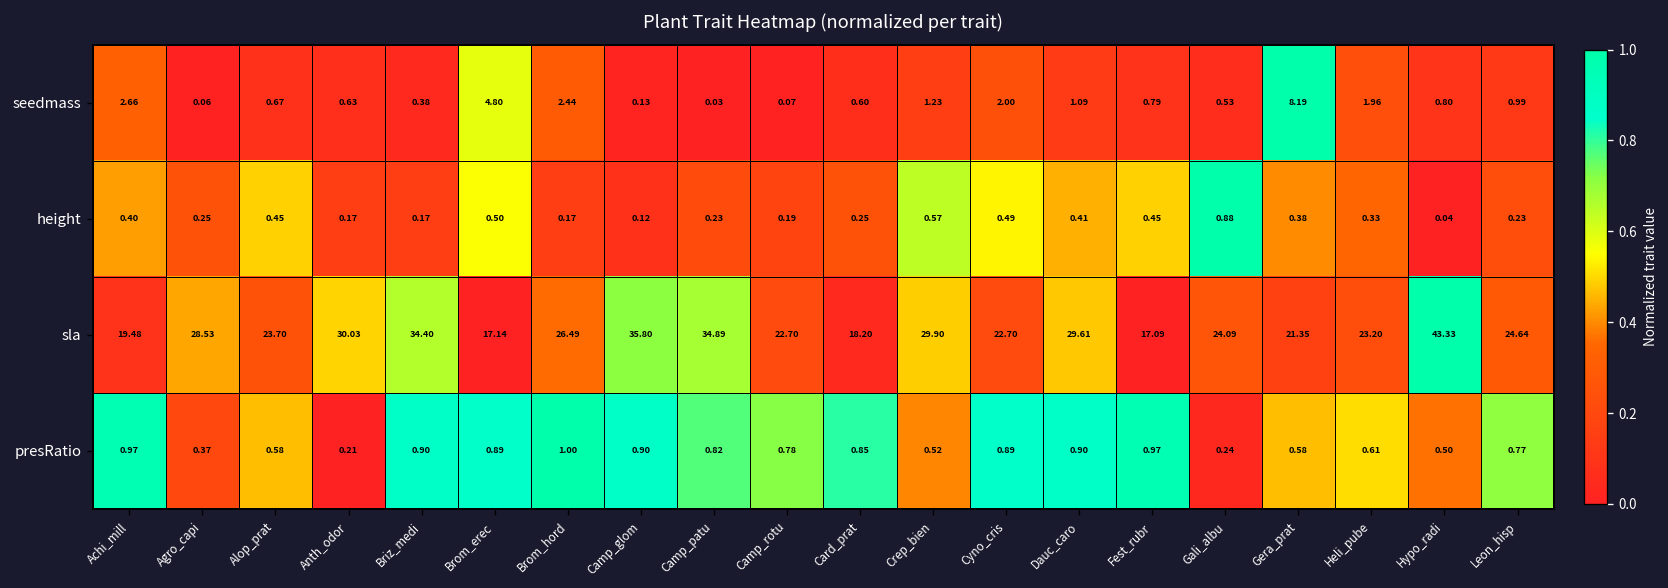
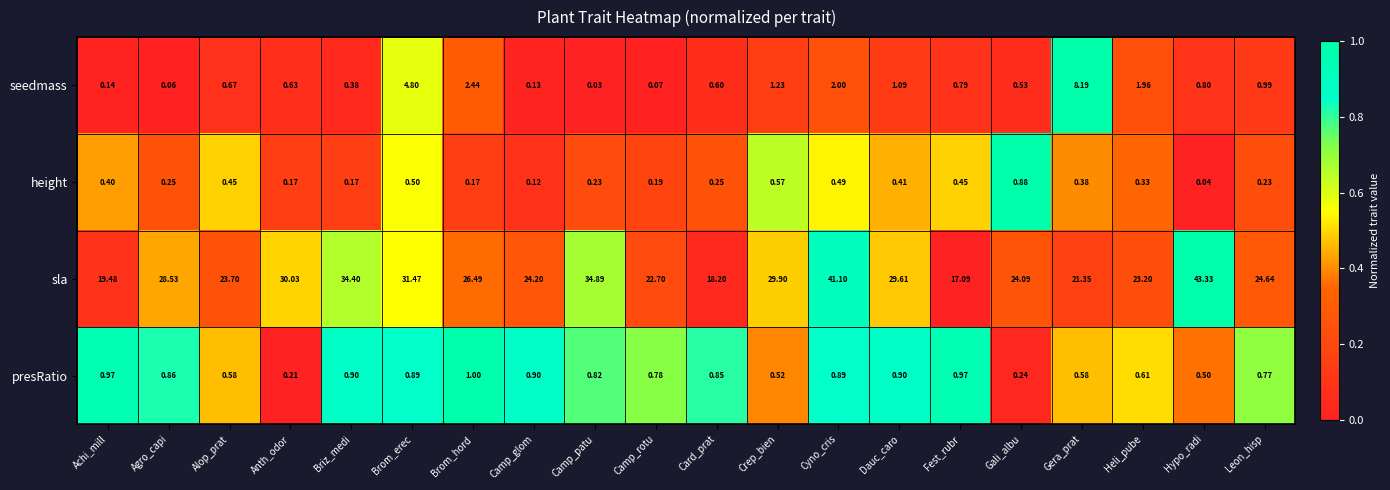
  {
    "seedmass": {
-     "Achi_mill": 2.66,
+     "Achi_mill": 0.14,
      "Agro_capi": 0.06,
      "Alop_prat": 0.67,
      "Anth_odor": 0.63,
      "Briz_medi": 0.38,
      "Brom_erec": 4.80,
      "Brom_hord": 2.44,
      "Camp_glom": 0.13,
      "Camp_patu": 0.03,
      "Camp_rotu": 0.07,
      "Card_prat": 0.60,
      "Crep_bien": 1.23,
      "Cyno_cris": 2.00,
      "Dauc_caro": 1.09,
      "Fest_rubr": 0.79,
      "Gali_albu": 0.53,
      "Gera_prat": 8.19,
      "Heli_pube": 1.96,
      "Hypo_radi": 0.80,
      "Leon_hisp": 0.99
    },
    "height": {
      "Achi_mill": 0.40,
      "Agro_capi": 0.25,
      "Alop_prat": 0.45,
      "Anth_odor": 0.17,
      "Briz_medi": 0.17,
      "Brom_erec": 0.50,
      "Brom_hord": 0.17,
      "Camp_glom": 0.12,
      "Camp_patu": 0.23,
      "Camp_rotu": 0.19,
      "Card_prat": 0.25,
      "Crep_bien": 0.57,
      "Cyno_cris": 0.49,
      "Dauc_caro": 0.41,
      "Fest_rubr": 0.45,
      "Gali_albu": 0.88,
      "Gera_prat": 0.38,
      "Heli_pube": 0.33,
      "Hypo_radi": 0.04,
      "Leon_hisp": 0.23
    },
    "sla": {
      "Achi_mill": 19.48,
      "Agro_capi": 28.53,
      "Alop_prat": 23.70,
      "Anth_odor": 30.03,
      "Briz_medi": 34.40,
-     "Brom_erec": 17.14,
+     "Brom_erec": 31.47,
      "Brom_hord": 26.49,
-     "Camp_glom": 35.80,
+     "Camp_glom": 24.20,
      "Camp_patu": 34.89,
      "Camp_rotu": 22.70,
      "Card_prat": 18.20,
      "Crep_bien": 29.90,
-     "Cyno_cris": 22.70,
+     "Cyno_cris": 41.10,
      "Dauc_caro": 29.61,
      "Fest_rubr": 17.09,
      "Gali_albu": 24.09,
      "Gera_prat": 21.35,
      "Heli_pube": 23.20,
      "Hypo_radi": 43.33,
      "Leon_hisp": 24.64
    },
    "presRatio": {
      "Achi_mill": 0.97,
-     "Agro_capi": 0.37,
+     "Agro_capi": 0.86,
      "Alop_prat": 0.58,
      "Anth_odor": 0.21,
      "Briz_medi": 0.90,
      "Brom_erec": 0.89,
      "Brom_hord": 1.00,
      "Camp_glom": 0.90,
      "Camp_patu": 0.82,
      "Camp_rotu": 0.78,
      "Card_prat": 0.85,
      "Crep_bien": 0.52,
      "Cyno_cris": 0.89,
      "Dauc_caro": 0.90,
      "Fest_rubr": 0.97,
      "Gali_albu": 0.24,
      "Gera_prat": 0.58,
      "Heli_pube": 0.61,
      "Hypo_radi": 0.50,
      "Leon_hisp": 0.77
    }
  }
